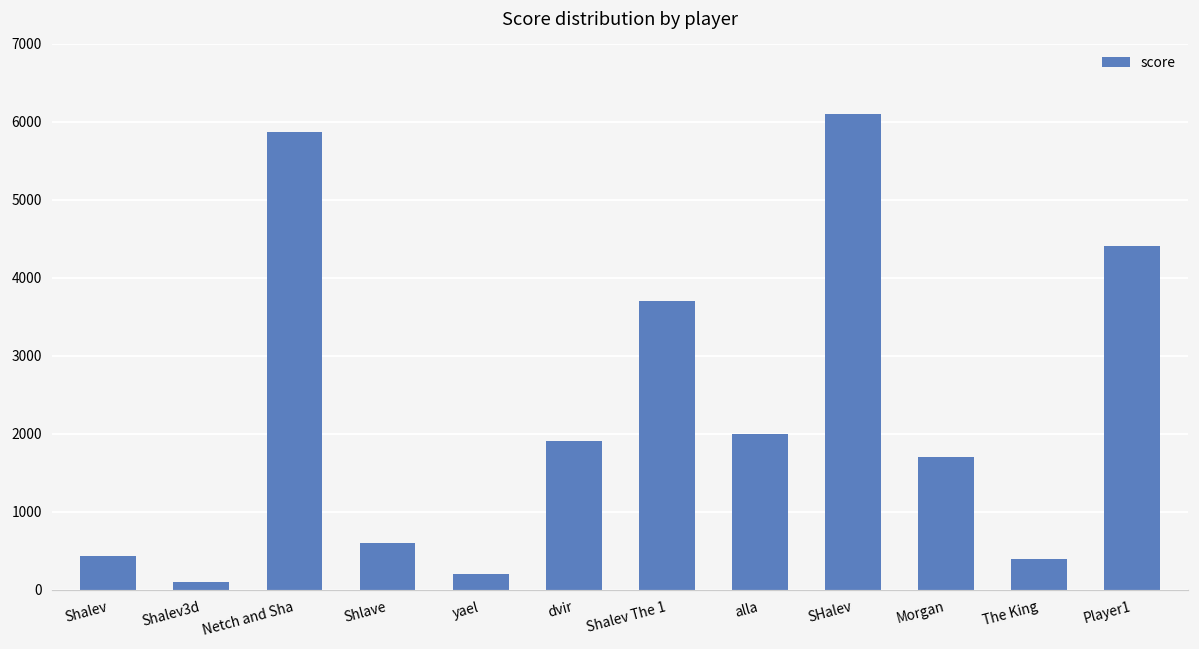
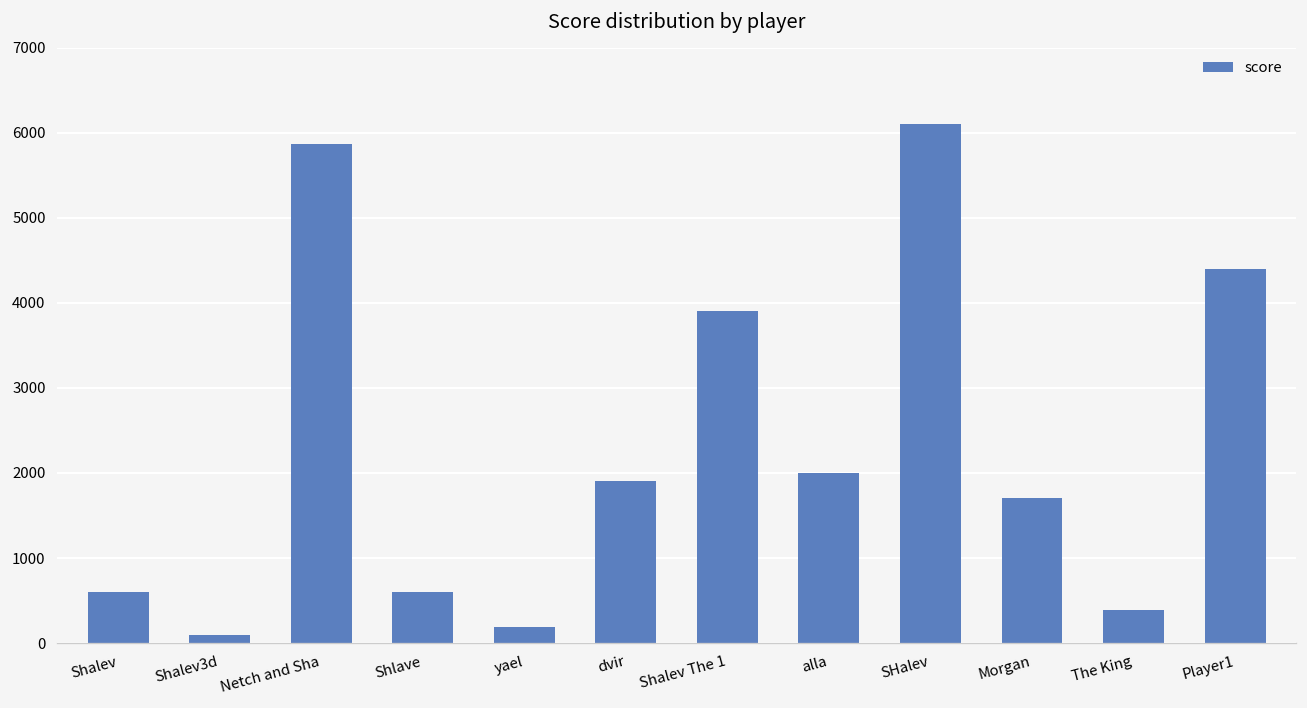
  {
-   "Shalev": 400,
+   "Shalev": 600,
    "Shalev3d": 100,
    "Netch and Sha": 5900,
    "Shlave": 600,
    "yael": 200,
    "dvir": 1900,
-   "Shalev The 1": 3700,
+   "Shalev The 1": 3900,
    "alla": 2000,
    "SHalev": 6100,
    "Morgan": 1700,
    "The King": 400,
    "Player1": 4400
  }
